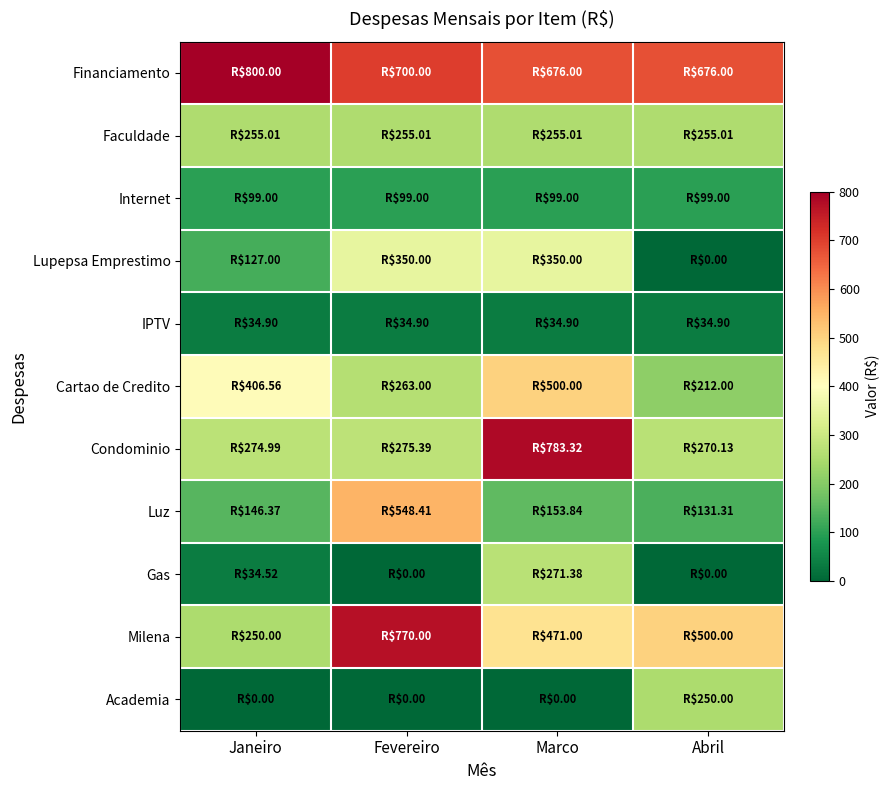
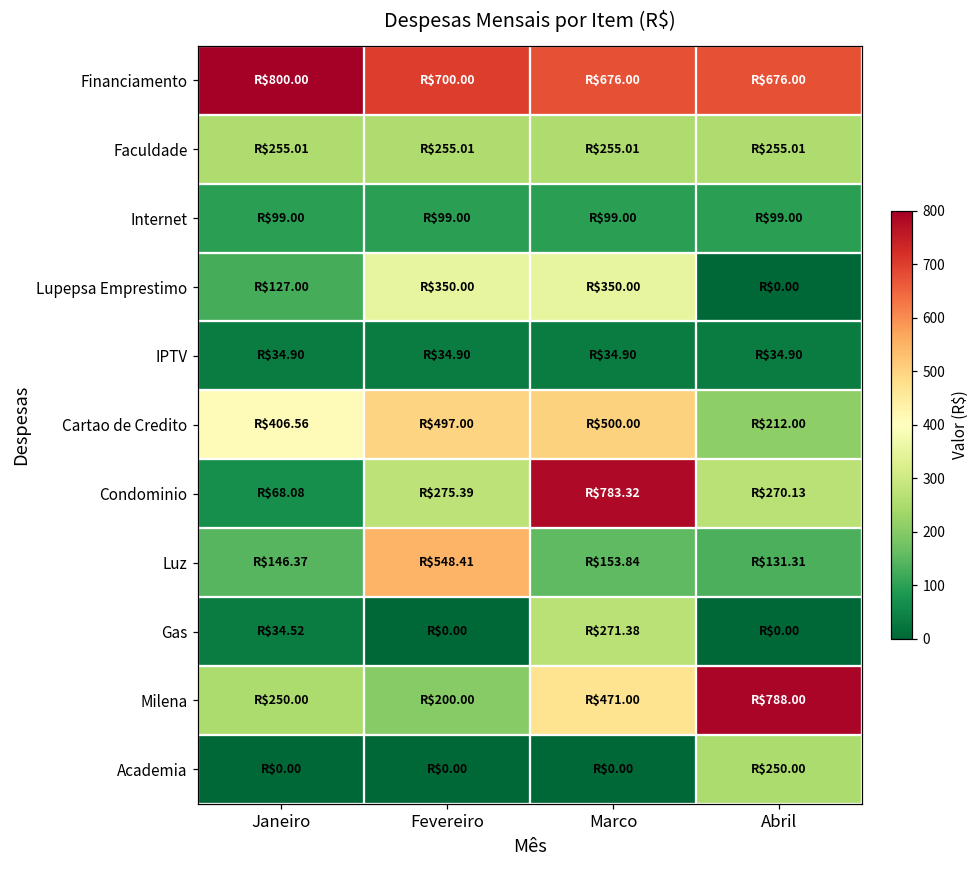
  {
    "Financiamento": {
      "Janeiro": "$800.00",
      "Fevereiro": "$700.00",
      "Marco": "$676.00",
      "Abril": "$676.00"
    },
    "Faculdade": {
      "Janeiro": "$255.01",
      "Fevereiro": "$255.01",
      "Marco": "$255.01",
      "Abril": "$255.01"
    },
    "Internet": {
      "Janeiro": "$99.00",
      "Fevereiro": "$99.00",
      "Marco": "$99.00",
      "Abril": "$99.00"
    },
    "Lupepsa Emprestimo": {
      "Janeiro": "$127.00",
      "Fevereiro": "$350.00",
      "Marco": "$350.00",
      "Abril": "$0.00"
    },
    "IPTV": {
      "Janeiro": "$34.90",
      "Fevereiro": "$34.90",
      "Marco": "$34.90",
      "Abril": "$34.90"
    },
    "Cartao de Credito": {
      "Janeiro": "$406.56",
-     "Fevereiro": "$263.00",
+     "Fevereiro": "$497.00",
      "Marco": "$500.00",
      "Abril": "$212.00"
    },
    "Condominio": {
-     "Janeiro": "$274.99",
+     "Janeiro": "$68.08",
      "Fevereiro": "$275.39",
      "Marco": "$783.32",
      "Abril": "$270.13"
    },
    "Luz": {
      "Janeiro": "$146.37",
      "Fevereiro": "$548.41",
      "Marco": "$153.84",
      "Abril": "$131.31"
    },
    "Gas": {
      "Janeiro": "$34.52",
      "Fevereiro": "$0.00",
      "Marco": "$271.38",
      "Abril": "$0.00"
    },
    "Milena": {
      "Janeiro": "$250.00",
-     "Fevereiro": "$770.00",
+     "Fevereiro": "$200.00",
      "Marco": "$471.00",
-     "Abril": "$500.00"
+     "Abril": "$788.00"
    },
    "Academia": {
      "Janeiro": "$0.00",
      "Fevereiro": "$0.00",
      "Marco": "$0.00",
      "Abril": "$250.00"
    }
  }
